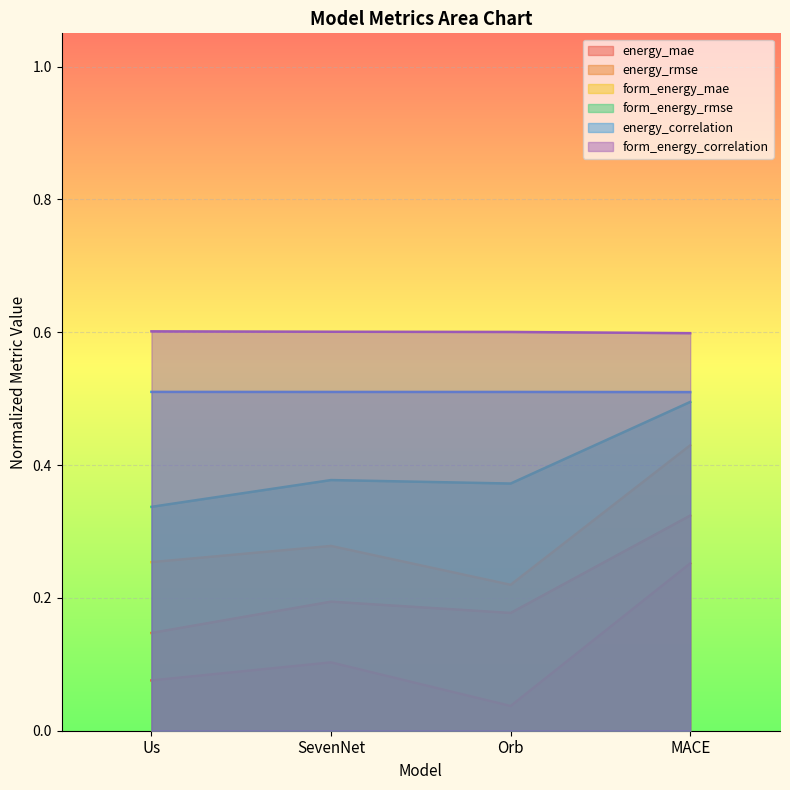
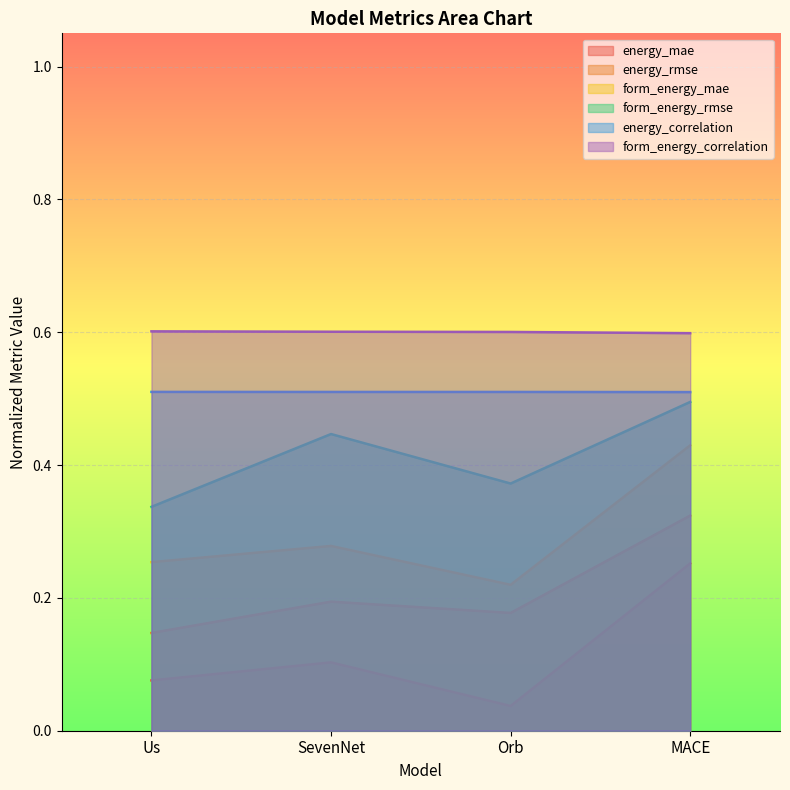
  {
    "form_energy_rmse": {
      "Us": 0.34,
-     "SevenNet": 0.38,
+     "SevenNet": 0.45,
      "Orb": 0.37,
      "MACE": 0.50
    },
    "energy_correlation": {
      "Us": 0.51,
      "SevenNet": 0.51,
      "Orb": 0.51,
      "MACE": 0.51
    },
    "form_energy_correlation": {
      "Us": 0.60,
      "SevenNet": 0.60,
      "Orb": 0.60,
      "MACE": 0.60
    }
  }
